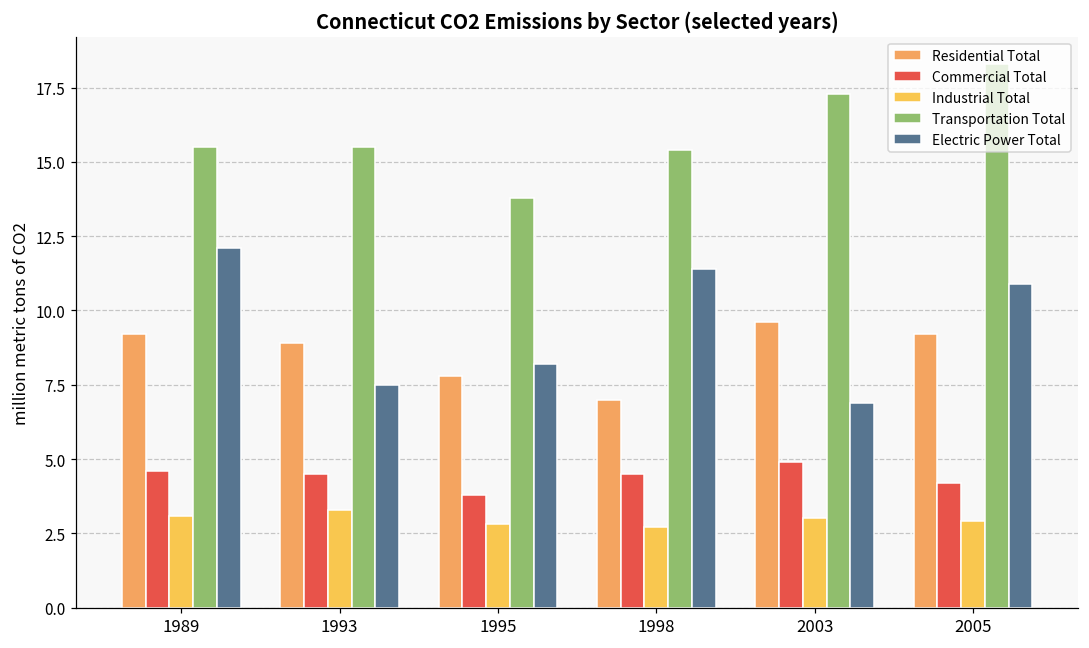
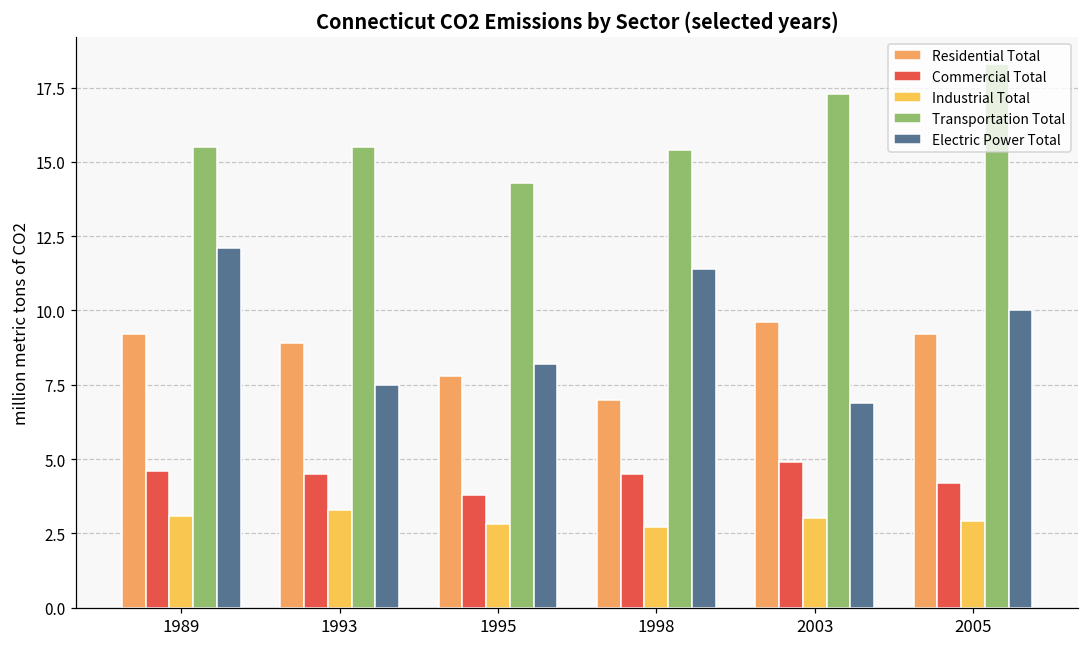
  {
    "Commercial Total": {
      "1989": 4.6,
      "1993": 4.5,
      "1995": 3.8,
      "1998": 4.5,
      "2003": 4.9,
      "2005": 4.2
    },
    "Transportation Total": {
      "1989": 15.5,
      "1993": 15.5,
-     "1995": 13.8,
+     "1995": 14.3,
      "1998": 15.4,
      "2003": 17.3
    },
    "Electric Power Total": {
      "1989": 12.1,
      "1993": 7.5,
      "1995": 8.2,
      "1998": 11.4,
      "2003": 6.9,
-     "2005": 10.9
+     "2005": 10.0
    }
  }
